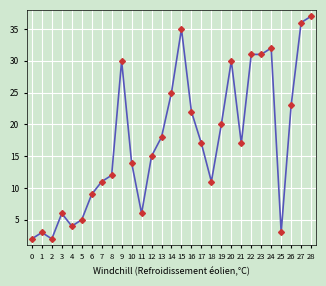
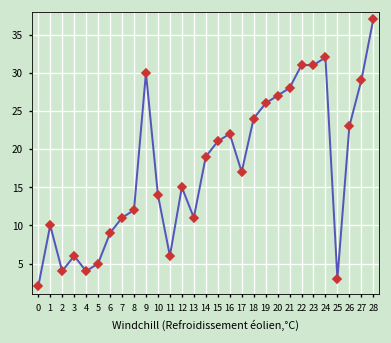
  {
    "0": 2,
-   "1": 3,
-   "2": 2,
+   "1": 10,
+   "2": 4,
    "3": 6,
    "4": 4,
    "5": 5,
    "6": 9,
    "7": 11,
    "8": 12,
    "9": 30,
    "10": 14,
    "11": 6,
    "12": 15,
-   "13": 18,
-   "14": 25,
-   "15": 35,
+   "13": 11,
+   "14": 19,
+   "15": 21,
    "16": 22,
    "17": 17,
-   "18": 11,
-   "19": 20,
-   "20": 30,
-   "21": 17,
+   "18": 24,
+   "19": 26,
+   "20": 27,
+   "21": 28,
    "22": 31,
    "23": 31,
    "24": 32,
    "25": 3,
    "26": 23,
-   "27": 36,
+   "27": 29,
    "28": 37
  }
